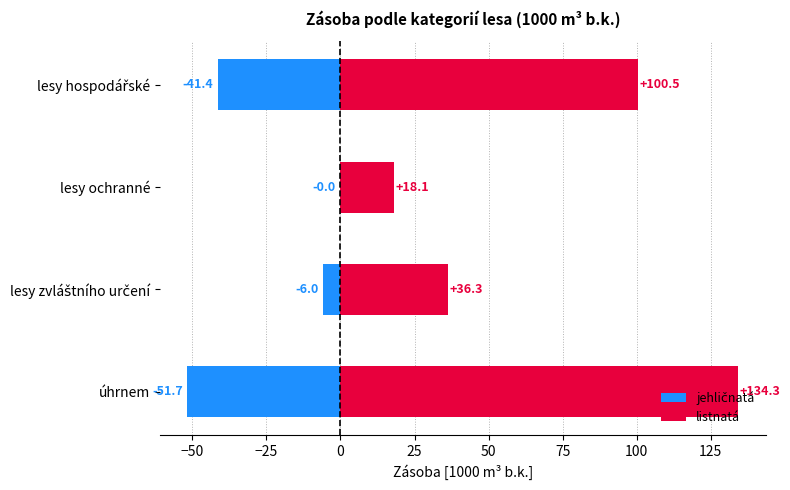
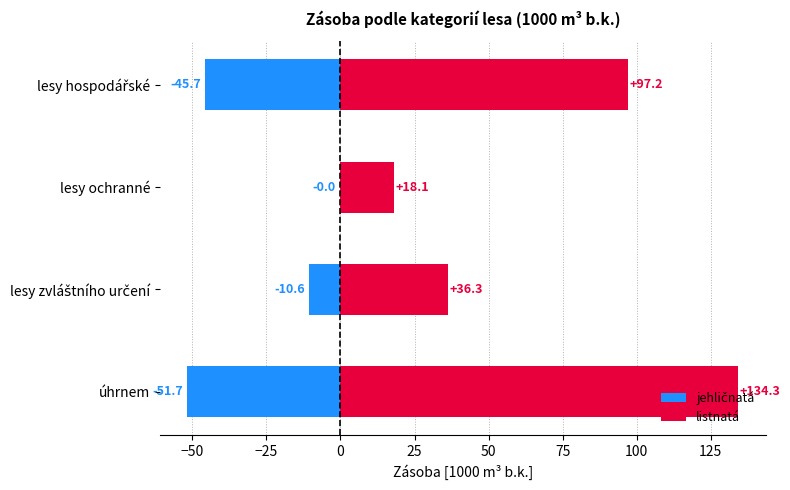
  {
    "jehličnatá": {
-     "lesy hospodářské": "-41.4",
+     "lesy hospodářské": "-45.7",
      "lesy ochranné": "-0.0",
-     "lesy zvláštního určení": "-6.0",
+     "lesy zvláštního určení": "-10.6",
      "úhrnem": "-51.7"
    },
    "listnatá": {
-     "lesy hospodářské": "+100.5",
+     "lesy hospodářské": "+97.2",
      "lesy ochranné": "+18.1",
      "lesy zvláštního určení": "+36.3",
      "úhrnem": "+134.3"
    }
  }
